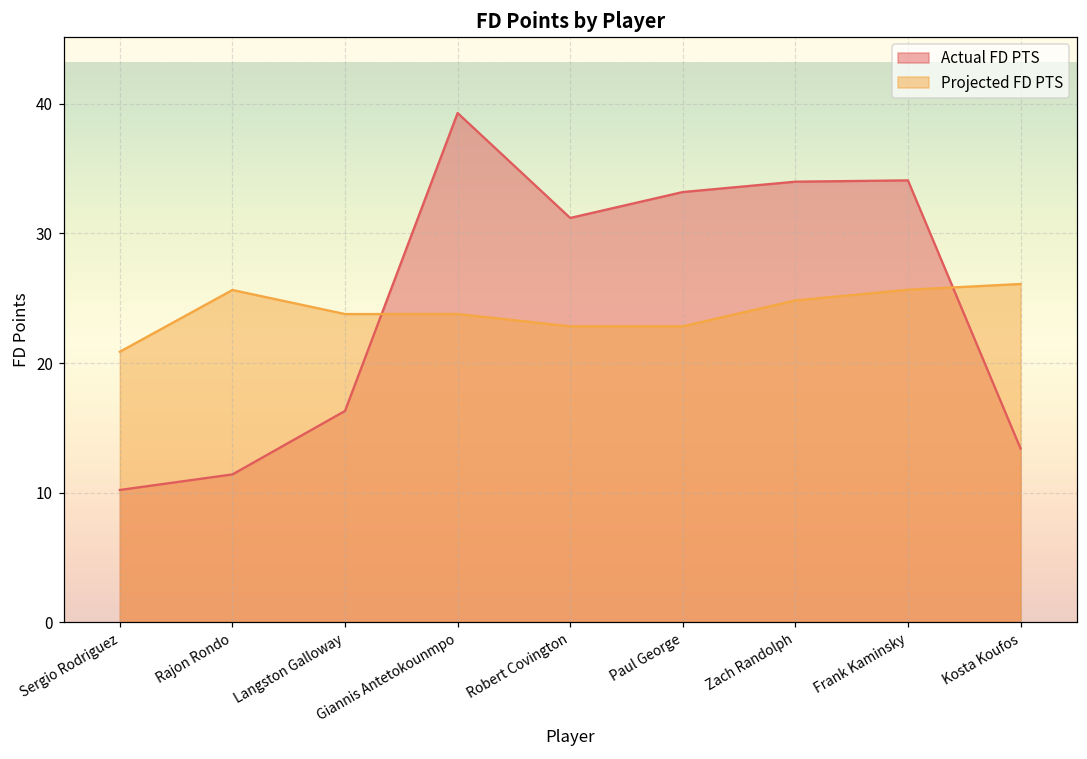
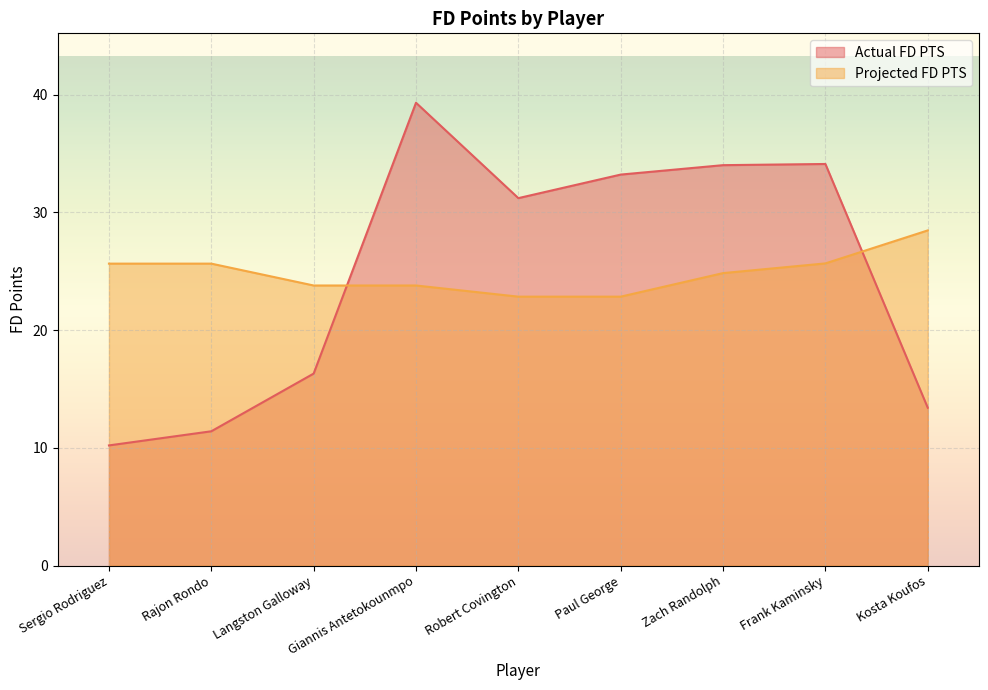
  {
    "Actual FD PTS": {
      "Sergio Rodriguez": 10.2,
      "Rajon Rondo": 11.4,
      "Langston Galloway": 16.3,
      "Giannis Antetokounmpo": 39.3,
      "Robert Covington": 31.2,
      "Paul George": 33.2,
      "Zach Randolph": 34.0,
      "Frank Kaminsky": 34.1,
      "Kosta Koufos": 13.4
    },
    "Projected FD PTS": {
-     "Sergio Rodriguez": 20.9,
+     "Sergio Rodriguez": 25.6,
      "Rajon Rondo": 25.6,
      "Langston Galloway": 23.8,
      "Giannis Antetokounmpo": 23.8,
      "Robert Covington": 22.8,
      "Paul George": 22.8,
      "Zach Randolph": 24.8,
      "Frank Kaminsky": 25.7,
-     "Kosta Koufos": 26.1
+     "Kosta Koufos": 28.5
    }
  }
